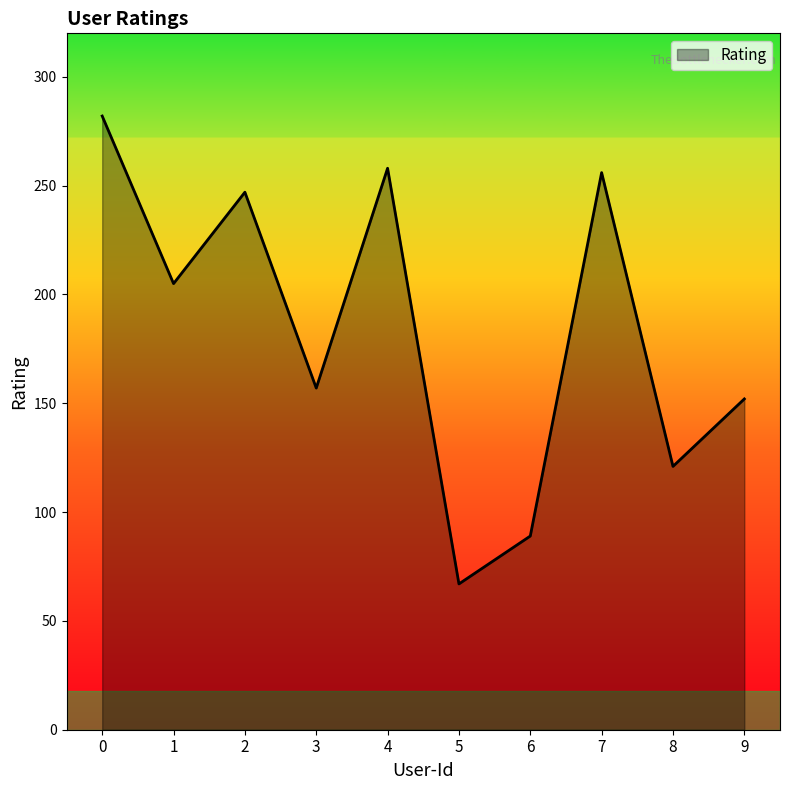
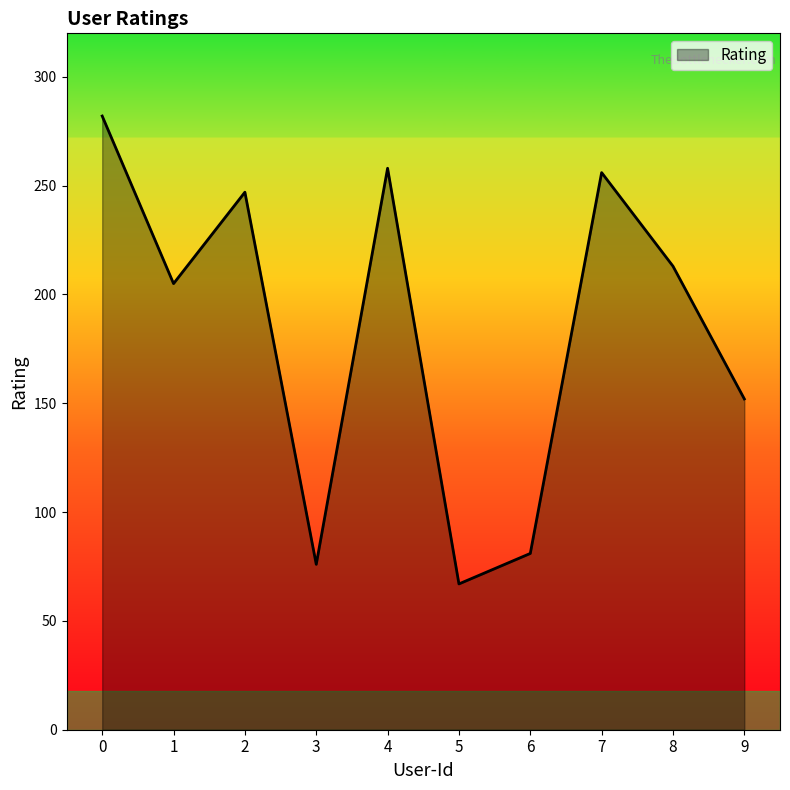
  {
    "0": 282,
    "1": 205,
    "2": 247,
-   "3": 157,
+   "3": 76,
    "4": 258,
    "5": 67,
-   "6": 89,
+   "6": 81,
    "7": 256,
-   "8": 121,
+   "8": 213,
    "9": 152
  }
